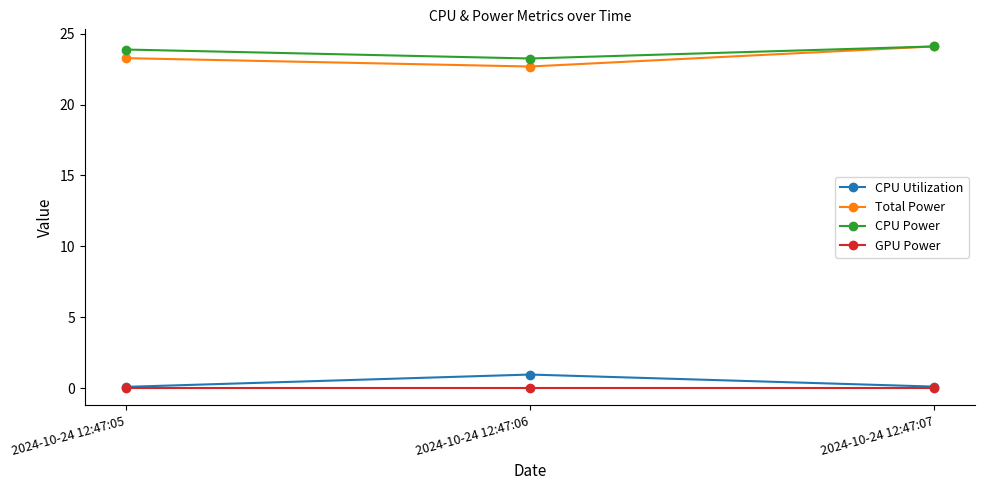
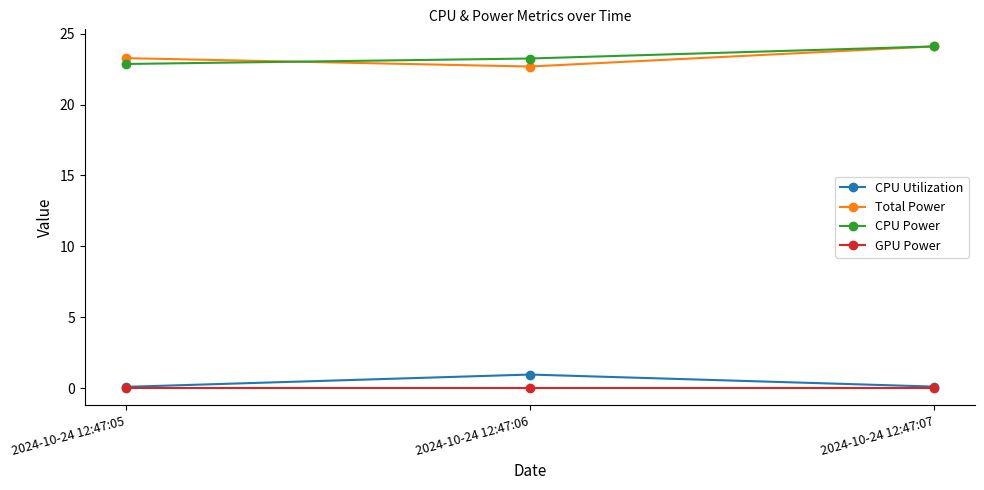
  {
    "CPU Utilization": {
      "2024-10-24 12:47:06": 1.0
    },
    "Total Power": {
      "2024-10-24 12:47:05": 23.3,
      "2024-10-24 12:47:06": 22.7
    },
    "CPU Power": {
-     "2024-10-24 12:47:05": 23.9,
+     "2024-10-24 12:47:05": 22.9,
      "2024-10-24 12:47:06": 23.3
    },
    "GPU Power": {
      "2024-10-24 12:47:06": 0.0
    }
  }
